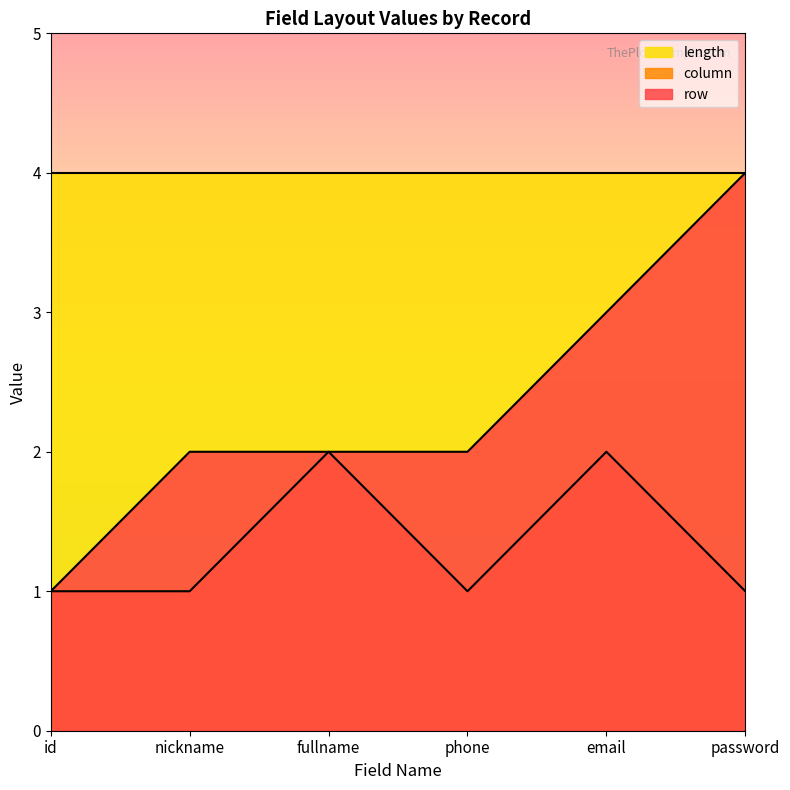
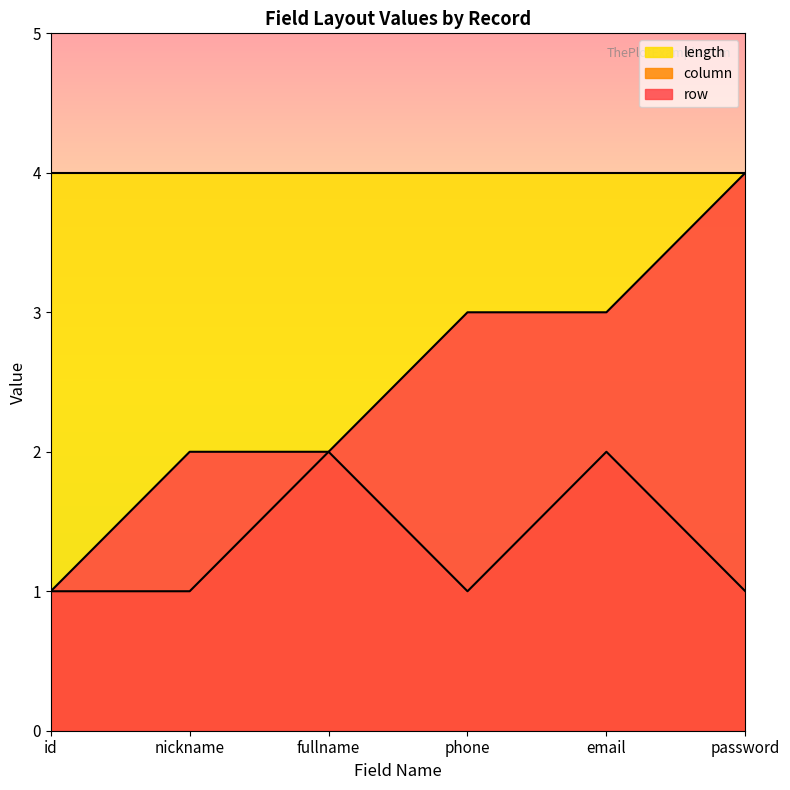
  {
    "length": {
      "id": 4,
      "nickname": 4,
      "fullname": 4,
      "phone": 4,
      "email": 4
    },
    "column": {
      "nickname": 1,
      "phone": 1,
      "email": 2,
      "password": 1
    },
    "row": {
      "nickname": 2,
-     "phone": 2,
+     "phone": 3,
      "email": 3
    }
  }
